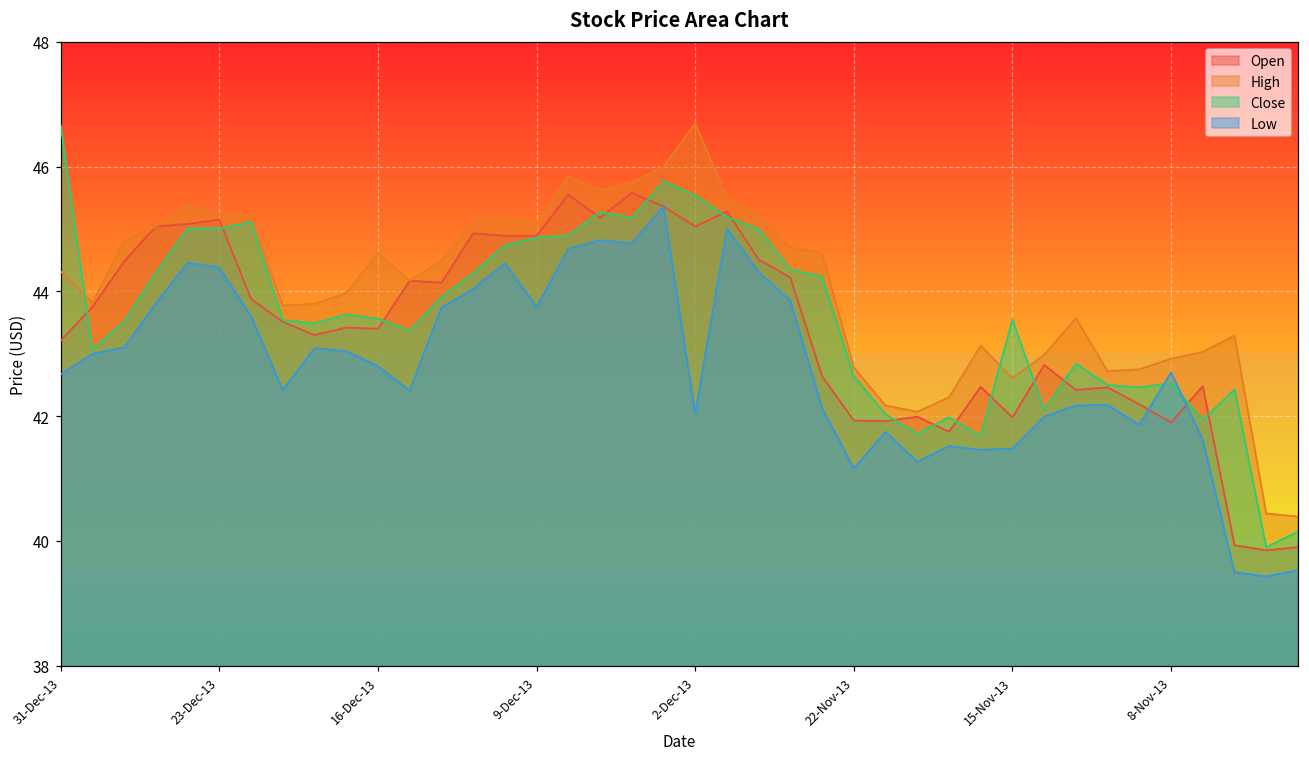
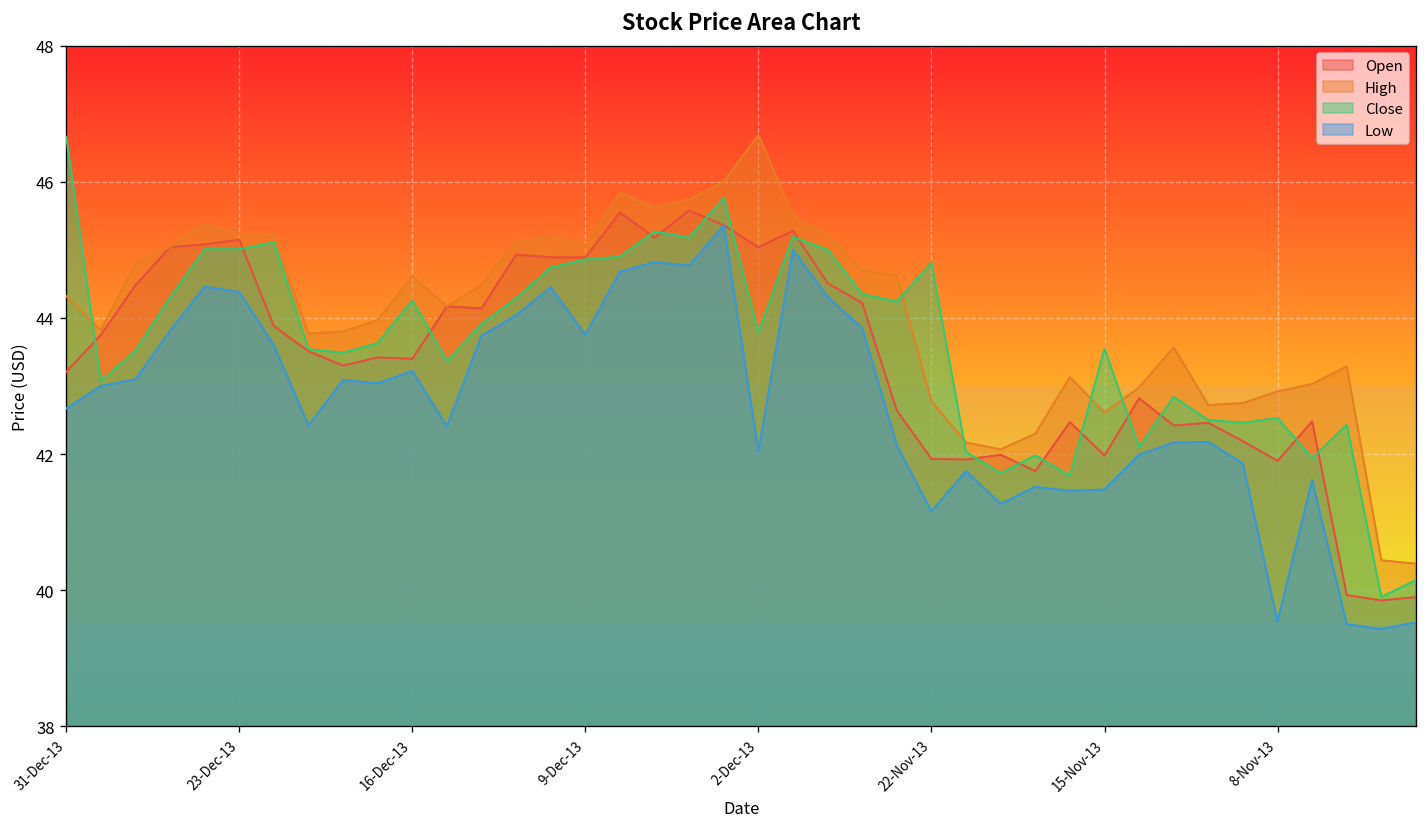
  {
    "Close": {
      "31-Dec-13": 46.7,
      "23-Dec-13": 45.0,
-     "16-Dec-13": 43.6,
-     "2-Dec-13": 45.5,
-     "22-Nov-13": 42.6,
+     "16-Dec-13": 44.3,
+     "2-Dec-13": 43.8,
+     "22-Nov-13": 44.8,
      "15-Nov-13": 43.6,
      "8-Nov-13": 42.5
    },
    "Low": {
      "31-Dec-13": 42.7,
      "23-Dec-13": 44.4,
-     "16-Dec-13": 42.8,
+     "16-Dec-13": 43.2,
      "9-Dec-13": 43.8,
      "2-Dec-13": 42.0,
      "22-Nov-13": 41.2,
      "15-Nov-13": 41.5,
-     "8-Nov-13": 42.7
+     "8-Nov-13": 39.5
    }
  }
